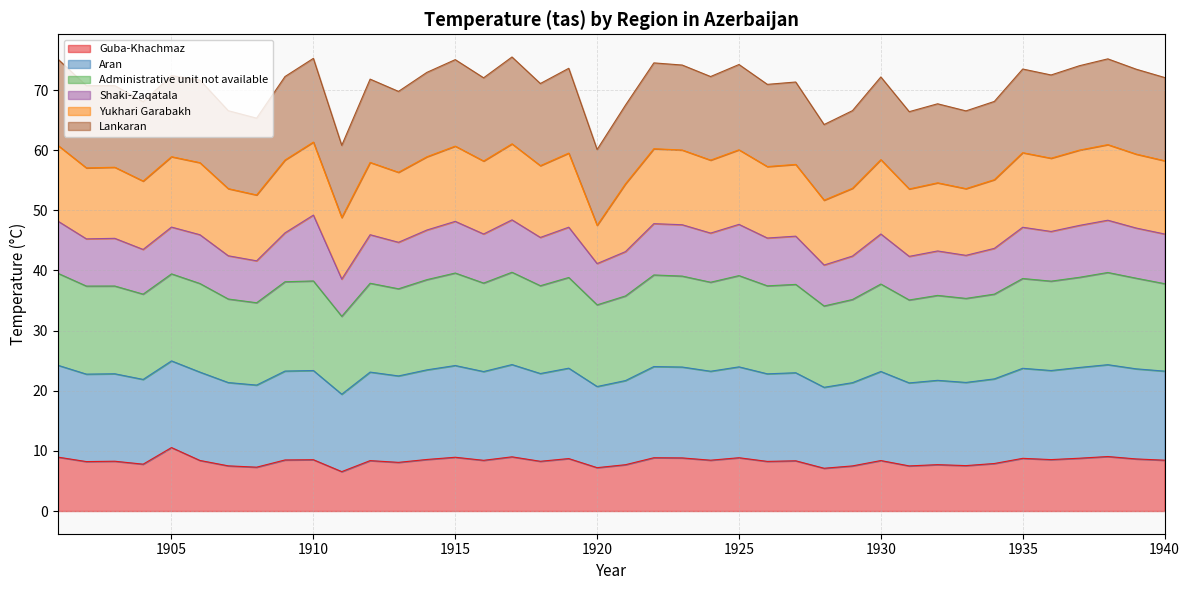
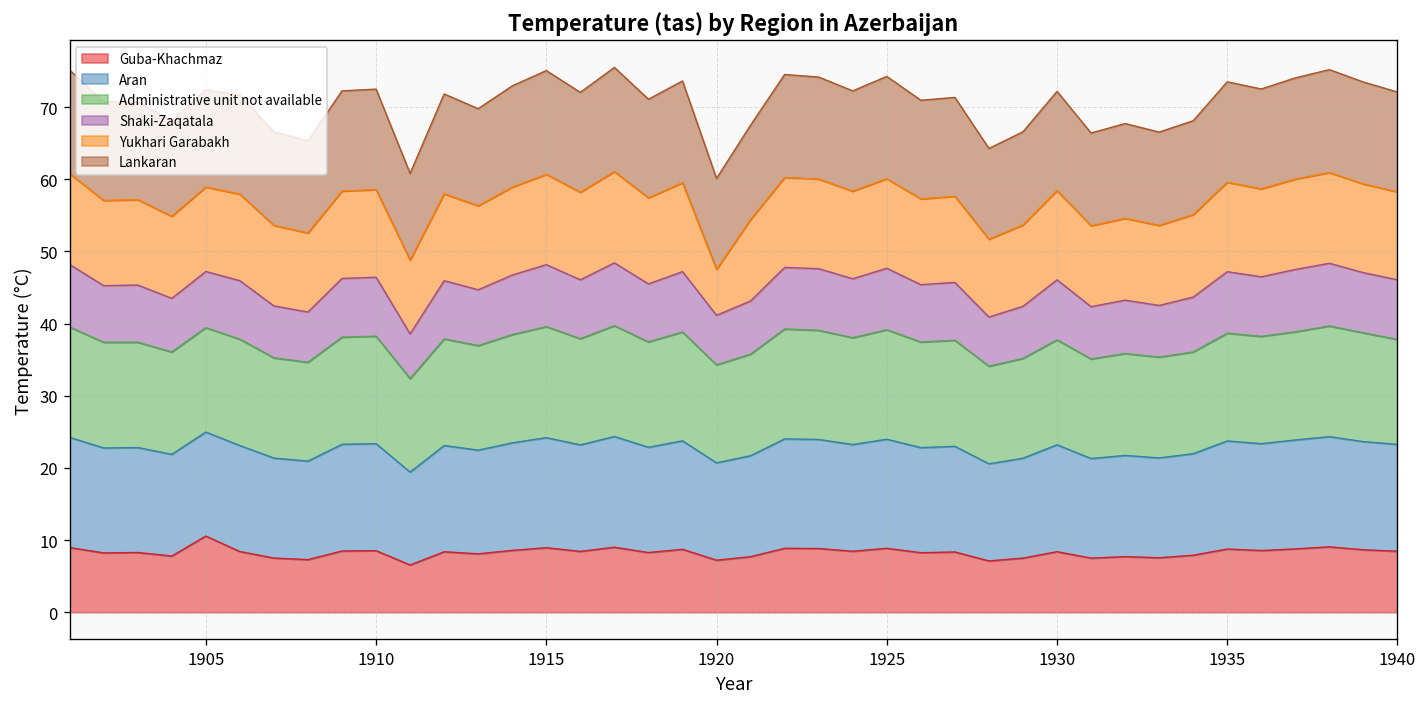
  {
    "Guba-Khachmaz": {
      "1905": 11,
      "1910": 9,
      "1915": 9,
      "1920": 7,
      "1925": 9,
      "1930": 8,
      "1935": 9,
      "1940": 8
    },
    "Aran": {
      "1905": 14,
      "1910": 15,
      "1915": 15,
      "1920": 13,
      "1925": 15,
      "1930": 15,
      "1935": 15,
      "1940": 15
    },
    "Administrative unit not available": {
      "1905": 14,
      "1910": 15,
      "1915": 15,
      "1920": 14,
      "1925": 15,
      "1930": 15,
      "1935": 15,
      "1940": 15
    },
    "Shaki-Zaqatala": {
      "1905": 8,
-     "1910": 11,
+     "1910": 8,
      "1915": 9,
      "1920": 7,
      "1925": 9,
      "1930": 8,
      "1935": 9,
      "1940": 8
    },
    "Yukhari Garabakh": {
      "1905": 12,
      "1910": 12,
      "1915": 13,
      "1920": 6,
      "1925": 12,
      "1930": 12,
      "1935": 12,
      "1940": 12
    },
    "Lankaran": {
      "1910": 14,
      "1915": 14,
      "1920": 13,
      "1925": 14,
      "1930": 14,
      "1935": 14,
      "1940": 14
    }
  }
